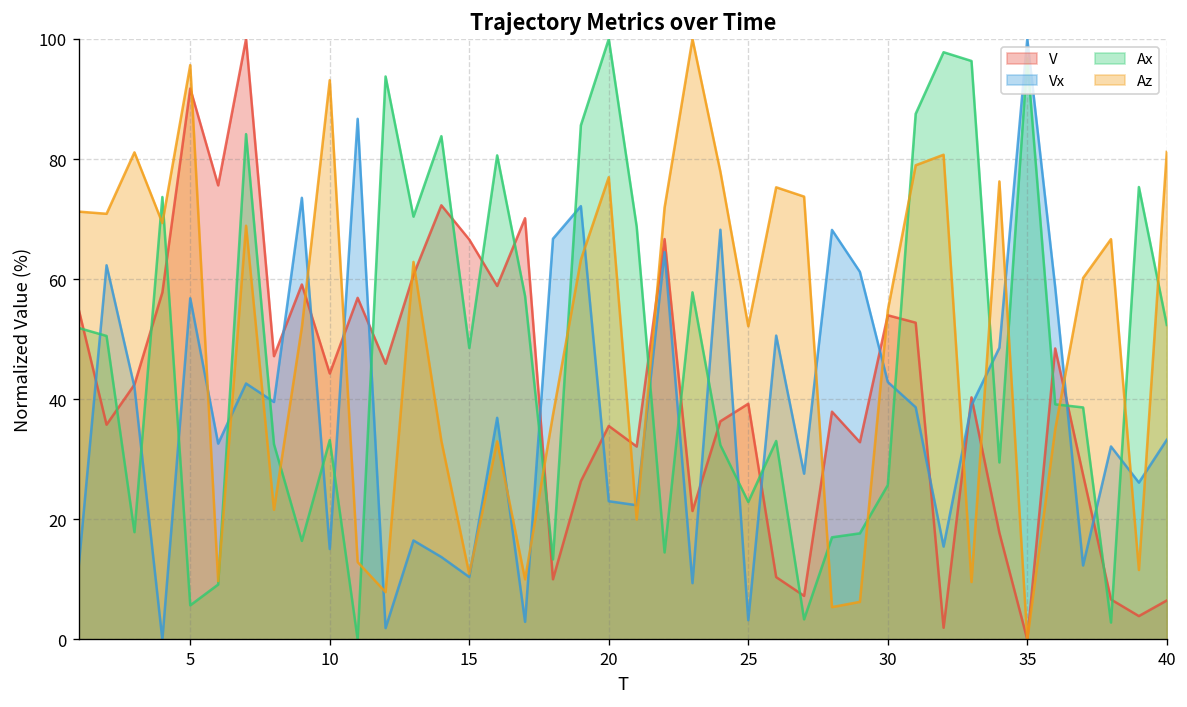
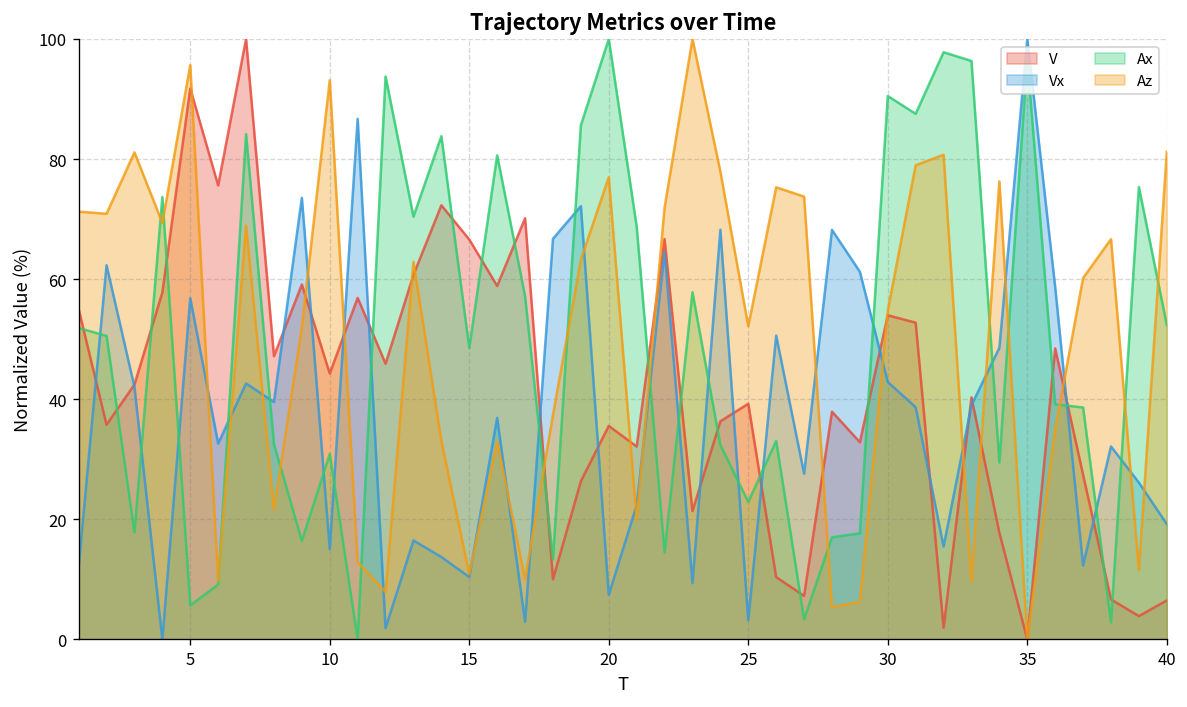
  {
    "Vx": {
      "5": 57,
      "10": 15,
-     "20": 23,
+     "20": 7,
      "25": 3,
      "30": 43,
      "35": 100,
-     "40": 33
+     "40": 19
    },
    "Ax": {
      "5": 6,
-     "10": 33,
+     "10": 31,
      "15": 49,
      "20": 100,
      "25": 23,
-     "30": 26,
+     "30": 91,
      "40": 52
    }
  }
